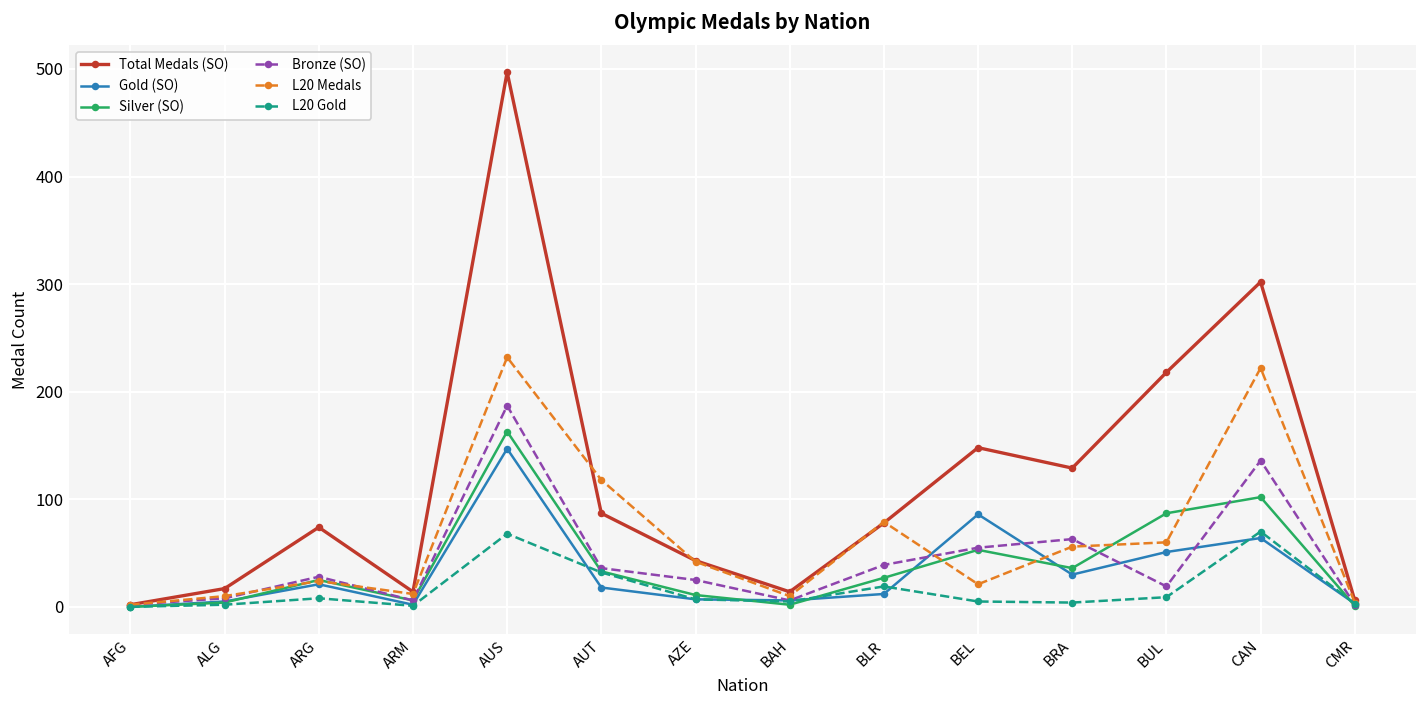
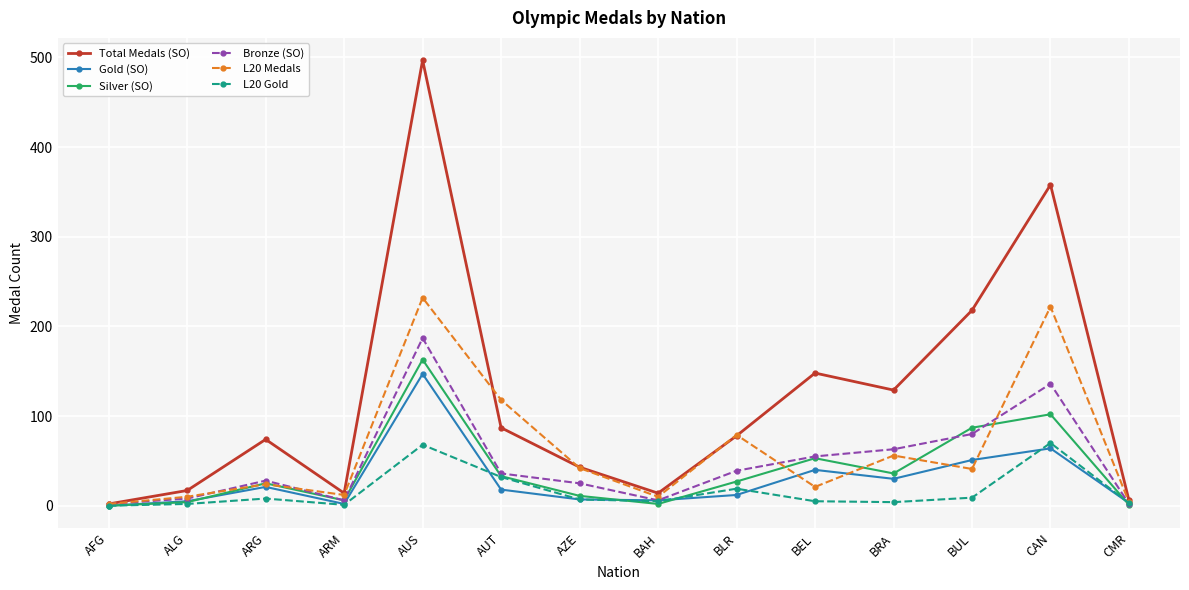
  {
    "Total Medals (SO)": {
      "ALG": 20,
      "ARG": 70,
      "AUS": 500,
      "AUT": 90,
      "BAH": 10,
      "BEL": 150,
      "BRA": 130,
      "BUL": 220,
-     "CAN": 300
+     "CAN": 360
    },
    "Gold (SO)": {
      "ARG": 20,
      "AUS": 150,
      "AUT": 20,
      "BLR": 10,
-     "BEL": 90,
+     "BEL": 40,
      "BRA": 30,
      "BUL": 50,
      "CAN": 60
    },
    "Bronze (SO)": {
      "ARG": 30,
      "AUS": 190,
      "AUT": 40,
      "AZE": 30,
      "BLR": 40,
      "BRA": 60,
-     "BUL": 20,
+     "BUL": 80,
      "CAN": 140
    },
    "L20 Medals": {
      "AUS": 230,
      "AUT": 120,
      "BAH": 10,
      "BEL": 20,
      "BRA": 60,
-     "BUL": 60,
+     "BUL": 40,
      "CAN": 220
    }
  }
